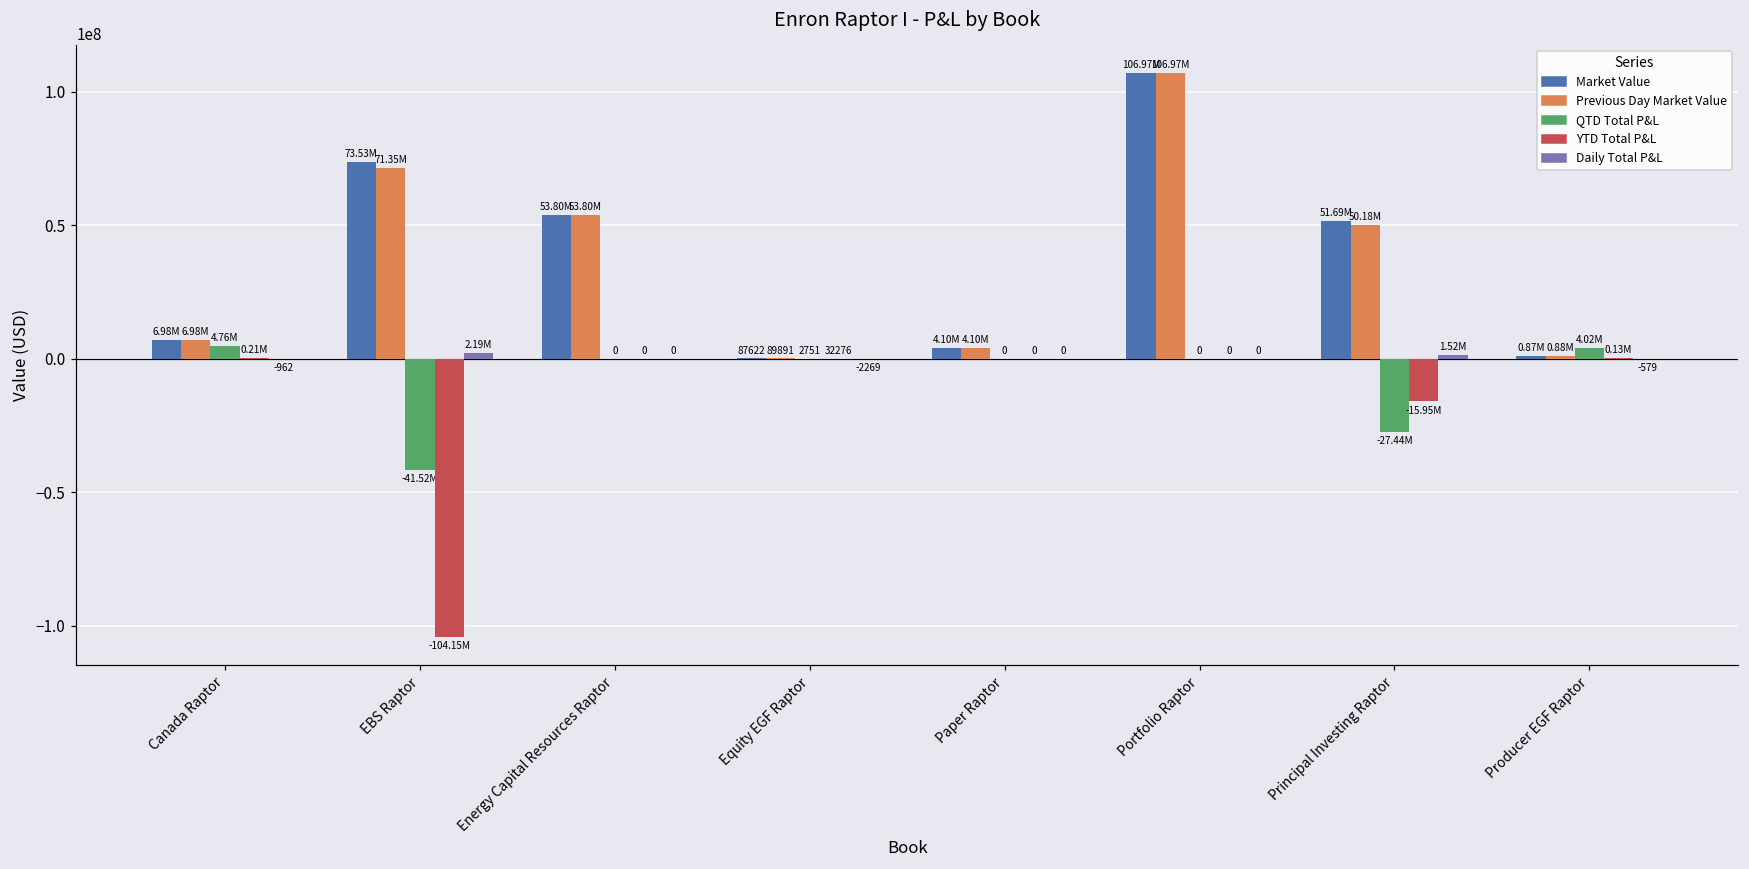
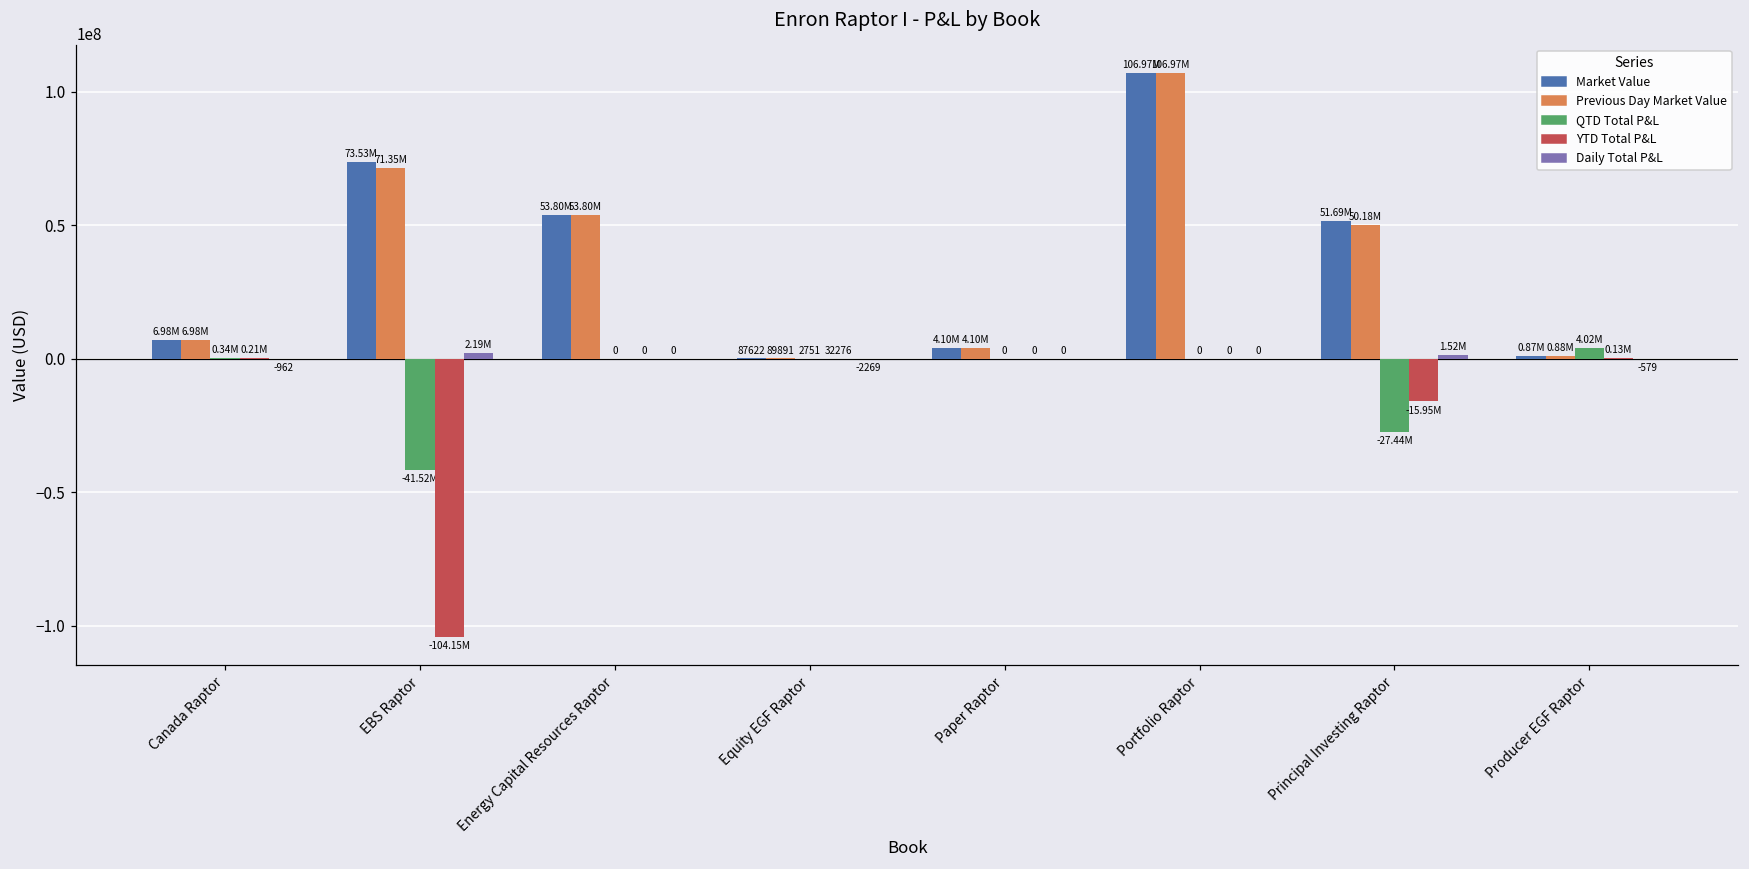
  {
    "QTD Total P&L": {
-     "Canada Raptor": "4.76M",
+     "Canada Raptor": "0.34M",
      "EBS Raptor": "-41.52M",
      "Energy Capital Resources Raptor": "0",
      "Equity EGF Raptor": "2751",
      "Paper Raptor": "0",
      "Portfolio Raptor": "0",
      "Principal Investing Raptor": "-27.44M",
      "Producer EGF Raptor": "4.02M"
    }
  }
